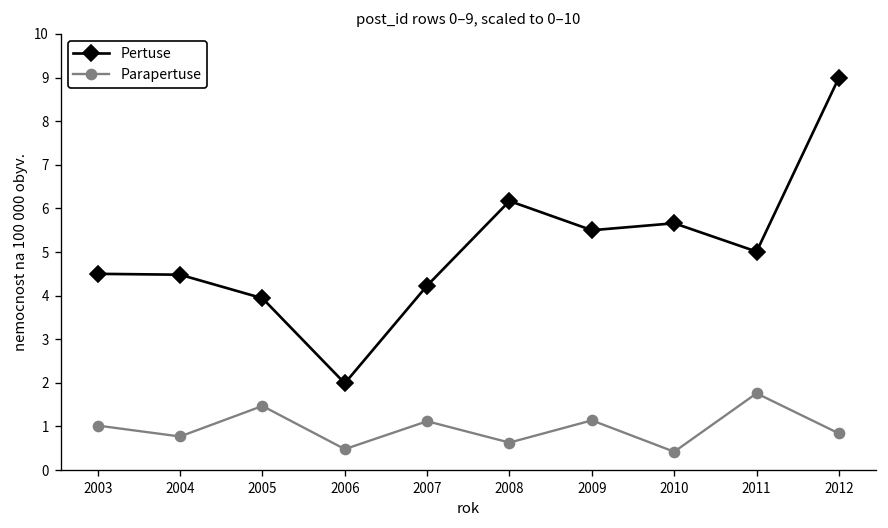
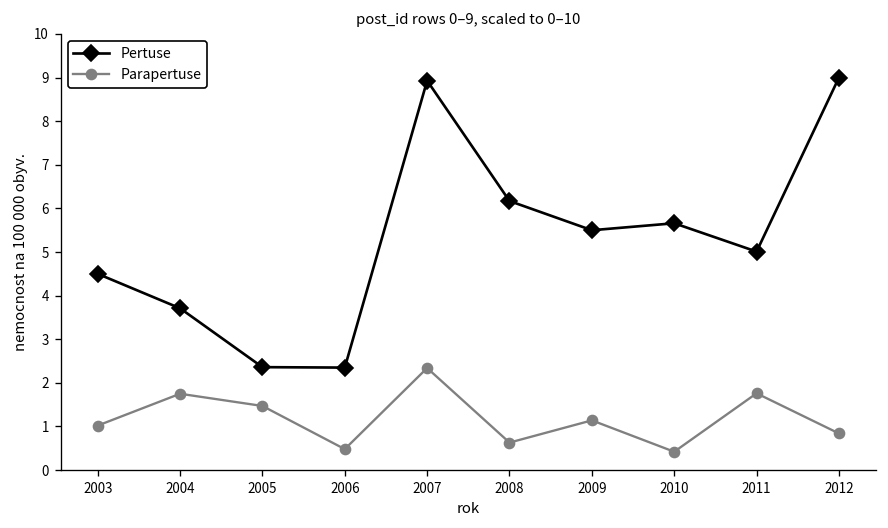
  {
    "Pertuse": {
      "2003": 4.5,
-     "2004": 4.5,
-     "2005": 3.9,
-     "2006": 2.0,
-     "2007": 4.2,
+     "2004": 3.7,
+     "2005": 2.4,
+     "2006": 2.4,
+     "2007": 8.9,
      "2008": 6.2,
      "2009": 5.5,
      "2010": 5.7,
      "2011": 5.0,
      "2012": 9.0
    },
    "Parapertuse": {
      "2003": 1.0,
-     "2004": 0.8,
+     "2004": 1.8,
      "2005": 1.5,
      "2006": 0.5,
-     "2007": 1.1,
+     "2007": 2.3,
      "2008": 0.6,
      "2009": 1.1,
      "2010": 0.4,
      "2011": 1.8,
      "2012": 0.8
    }
  }
